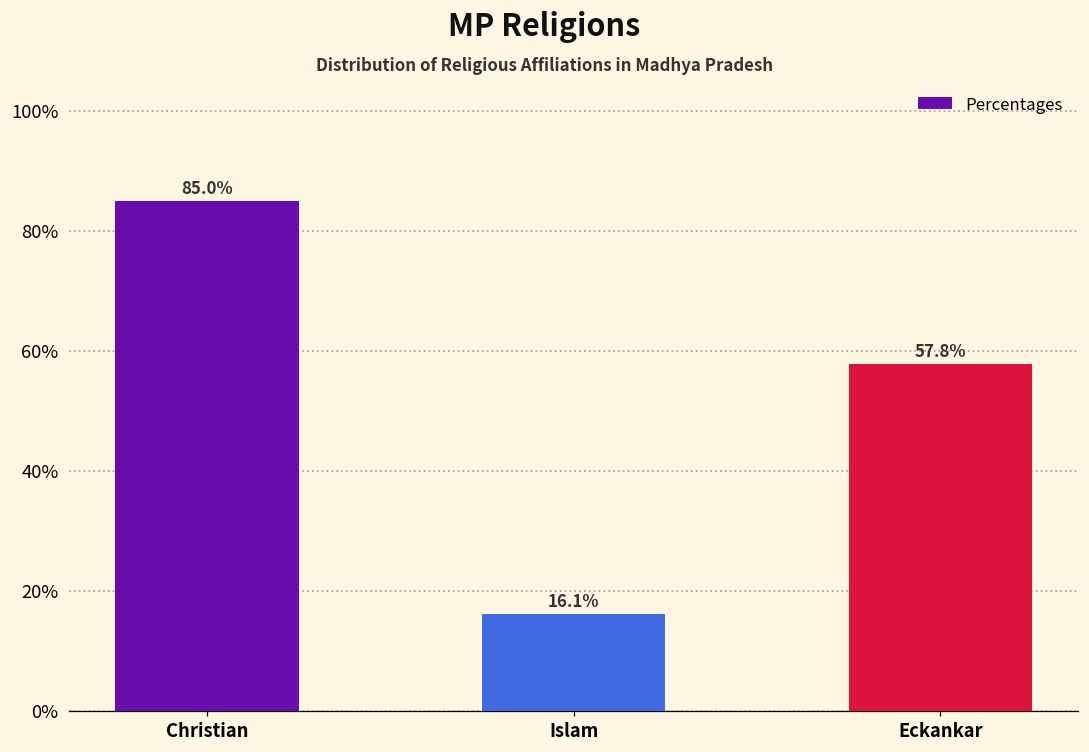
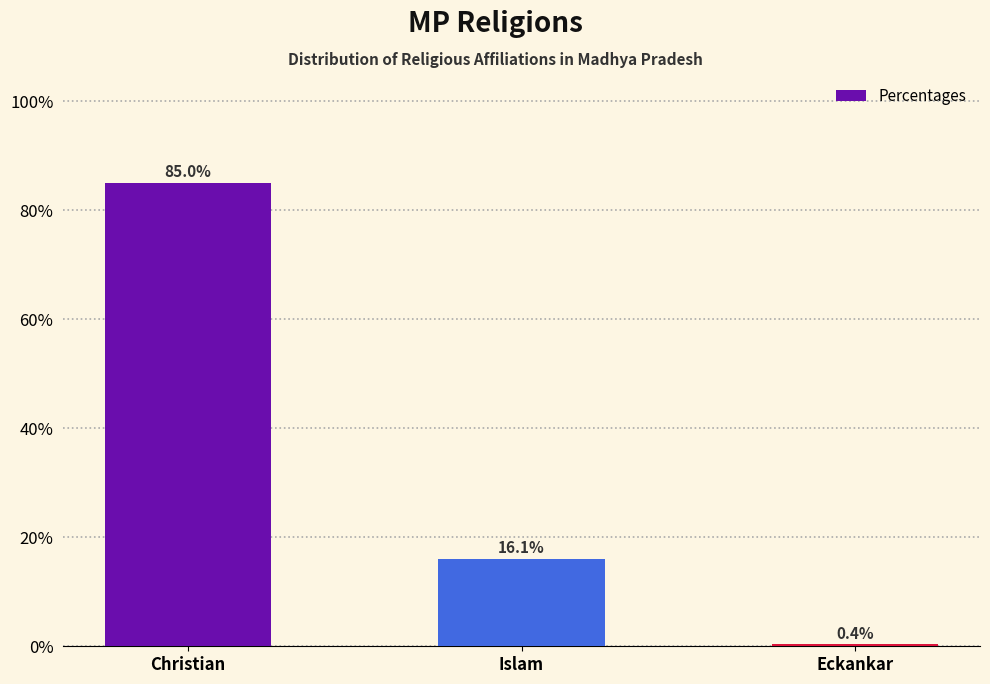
  {
    "Christian": "85.0%",
    "Islam": "16.1%",
-   "Eckankar": "57.8%"
+   "Eckankar": "0.4%"
  }
